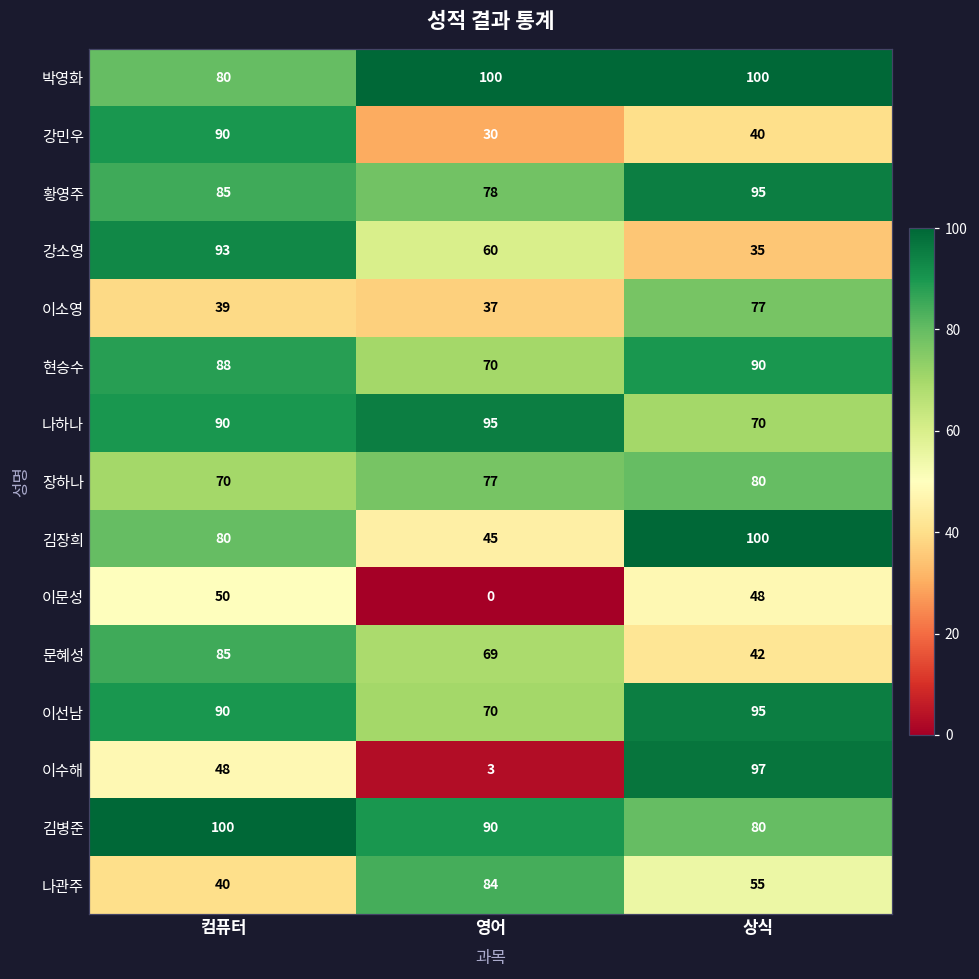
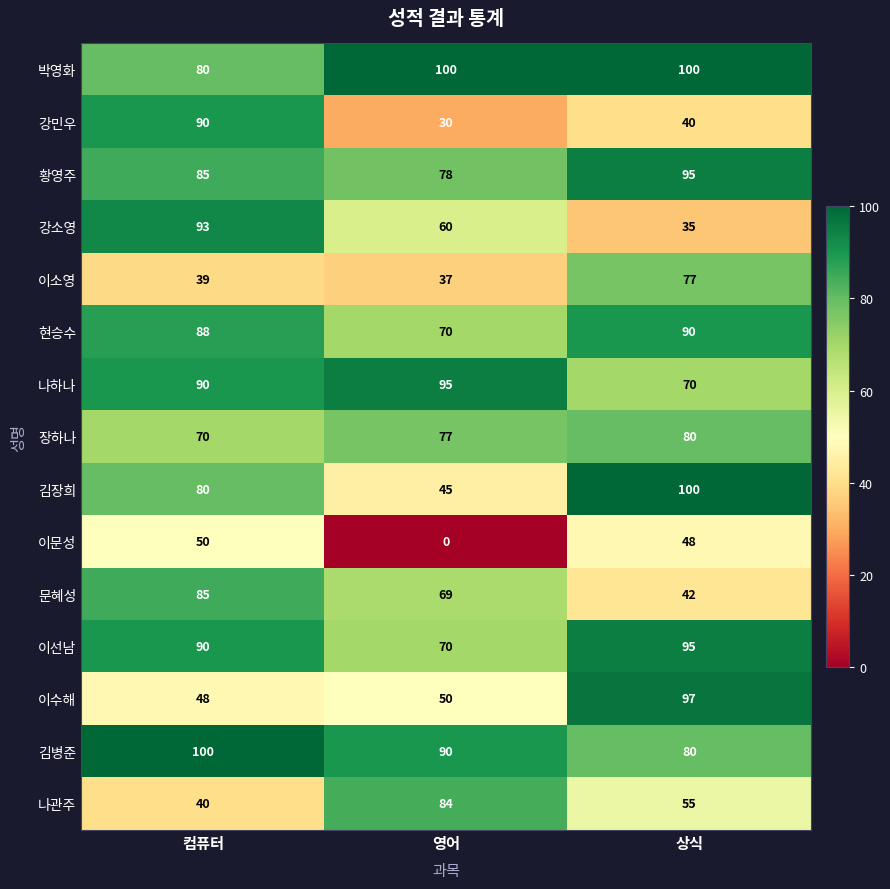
  {
    "박영화": {
      "컴퓨터": 80,
      "영어": 100,
      "상식": 100
    },
    "강민우": {
      "컴퓨터": 90,
      "영어": 30,
      "상식": 40
    },
    "황영주": {
      "컴퓨터": 85,
      "영어": 78,
      "상식": 95
    },
    "강소영": {
      "컴퓨터": 93,
      "영어": 60,
      "상식": 35
    },
    "이소영": {
      "컴퓨터": 39,
      "영어": 37,
      "상식": 77
    },
    "현승수": {
      "컴퓨터": 88,
      "영어": 70,
      "상식": 90
    },
    "나하나": {
      "컴퓨터": 90,
      "영어": 95,
      "상식": 70
    },
    "장하나": {
      "컴퓨터": 70,
      "영어": 77,
      "상식": 80
    },
    "김장희": {
      "컴퓨터": 80,
      "영어": 45,
      "상식": 100
    },
    "이문성": {
      "컴퓨터": 50,
      "영어": 0,
      "상식": 48
    },
    "문혜성": {
      "컴퓨터": 85,
      "영어": 69,
      "상식": 42
    },
    "이선남": {
      "컴퓨터": 90,
      "영어": 70,
      "상식": 95
    },
    "이수해": {
      "컴퓨터": 48,
-     "영어": 3,
+     "영어": 50,
      "상식": 97
    },
    "김병준": {
      "컴퓨터": 100,
      "영어": 90,
      "상식": 80
    },
    "나관주": {
      "컴퓨터": 40,
      "영어": 84,
      "상식": 55
    }
  }
